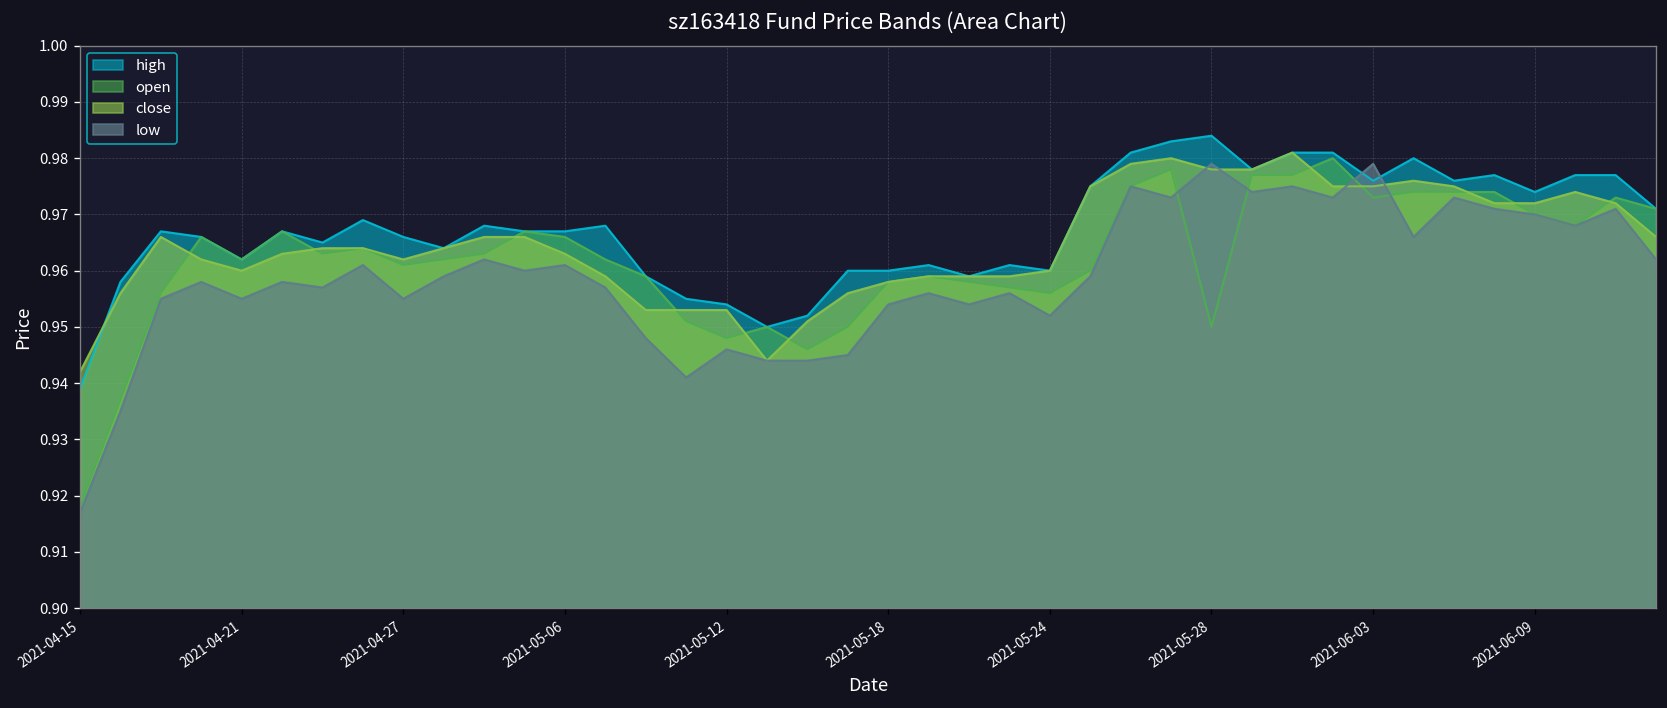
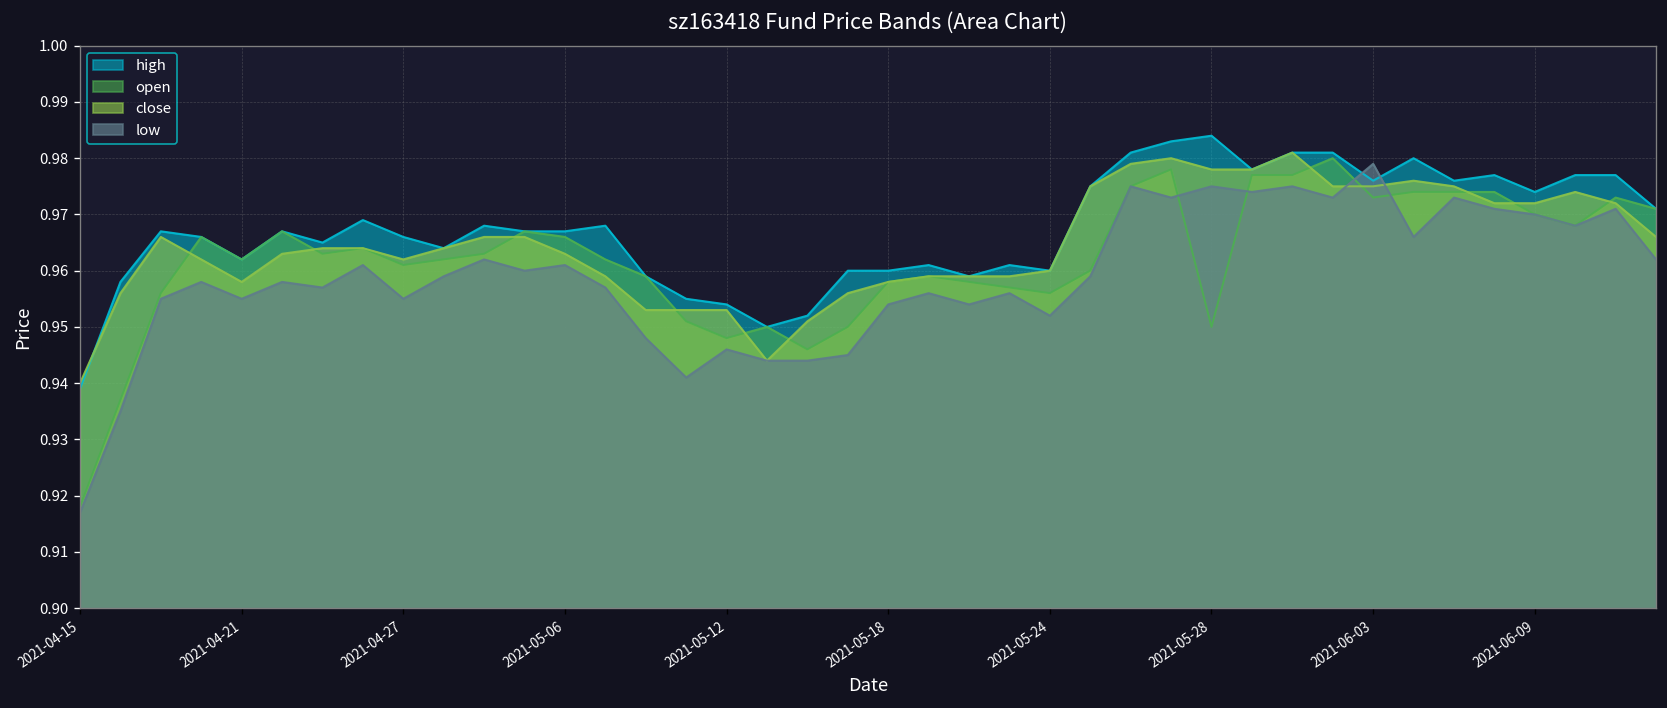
  {
    "high": {
      "2021-04-15": 0.939,
      "2021-04-27": 0.966,
      "2021-05-06": 0.967,
      "2021-05-12": 0.954,
      "2021-05-18": 0.960,
      "2021-05-28": 0.984,
      "2021-06-03": 0.976,
      "2021-06-09": 0.974
    },
    "open": {
      "2021-04-15": 0.918,
      "2021-04-27": 0.961,
      "2021-05-06": 0.966,
      "2021-05-12": 0.948,
      "2021-05-24": 0.956,
      "2021-05-28": 0.950,
      "2021-06-03": 0.973
    },
    "close": {
-     "2021-04-15": 0.942,
-     "2021-04-21": 0.960,
+     "2021-04-15": 0.940,
+     "2021-04-21": 0.958,
      "2021-04-27": 0.962,
      "2021-05-06": 0.963,
      "2021-05-12": 0.953,
      "2021-05-28": 0.978,
      "2021-06-03": 0.975,
      "2021-06-09": 0.972
    },
    "low": {
      "2021-04-15": 0.917,
      "2021-04-21": 0.955,
      "2021-04-27": 0.955,
      "2021-05-06": 0.961,
      "2021-05-12": 0.946,
      "2021-05-18": 0.954,
      "2021-05-24": 0.952,
-     "2021-05-28": 0.979,
+     "2021-05-28": 0.975,
      "2021-06-03": 0.979
    }
  }
